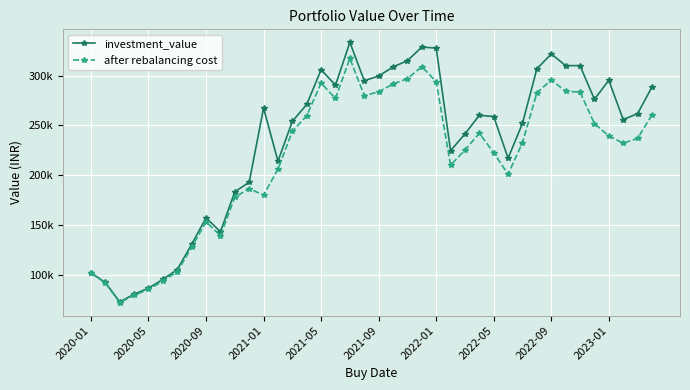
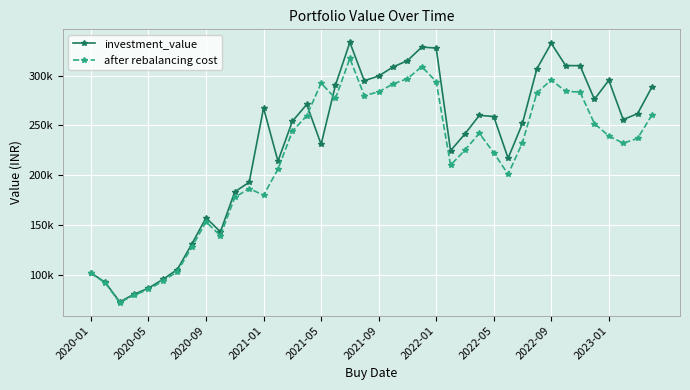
  {
    "investment_value": {
      "2020-09": 160000,
      "2021-01": 270000,
-     "2021-05": 310000,
+     "2021-05": 230000,
      "2021-09": 300000,
      "2022-01": 330000,
      "2022-05": 260000,
-     "2022-09": 320000,
+     "2022-09": 330000,
      "2023-01": 300000
    },
    "after rebalancing cost": {
      "2020-09": 150000,
      "2021-01": 180000,
      "2021-05": 290000,
      "2021-09": 280000,
      "2022-01": 290000,
      "2022-05": 220000,
      "2022-09": 300000,
      "2023-01": 240000
    }
  }
